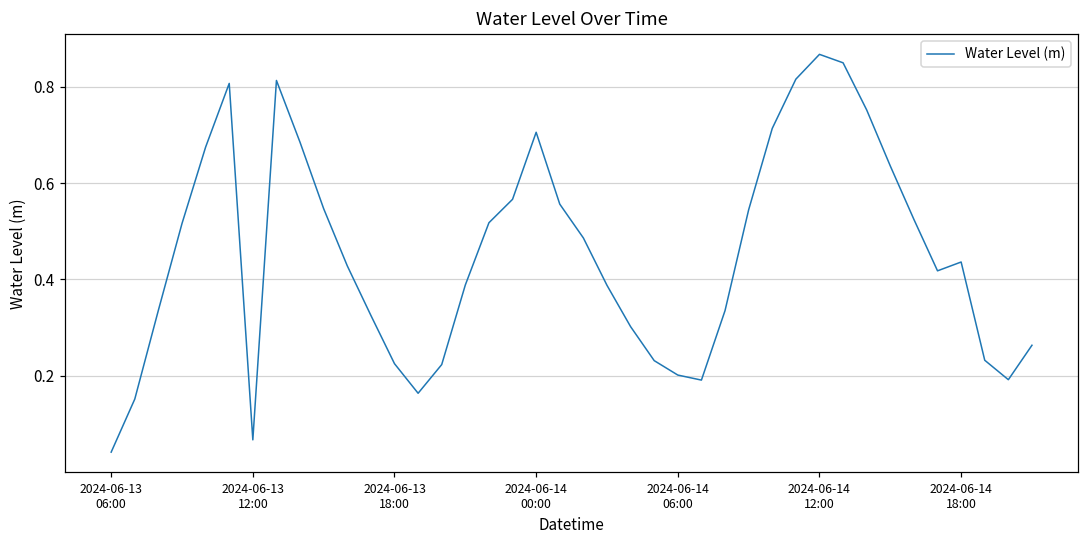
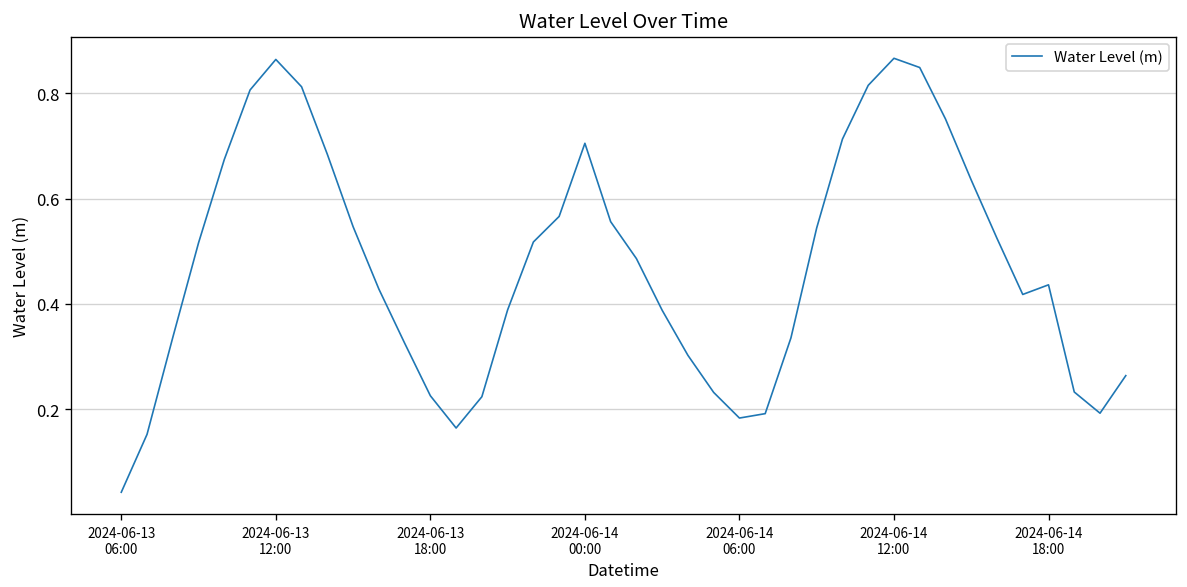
  {
    "2024-06-13 06:00": 0.04,
-   "2024-06-13 12:00": 0.07,
+   "2024-06-13 12:00": 0.86,
    "2024-06-13 18:00": 0.23,
    "2024-06-14 00:00": 0.71,
-   "2024-06-14 06:00": 0.20,
+   "2024-06-14 06:00": 0.18,
    "2024-06-14 12:00": 0.87,
    "2024-06-14 18:00": 0.44
  }
